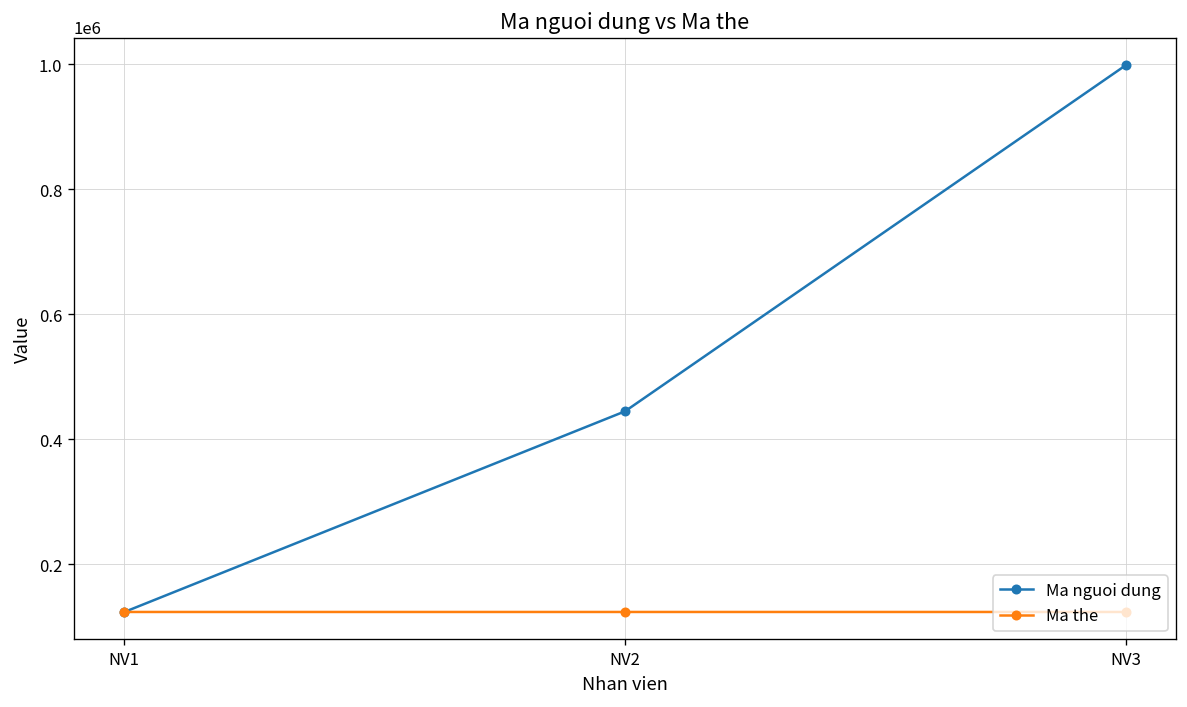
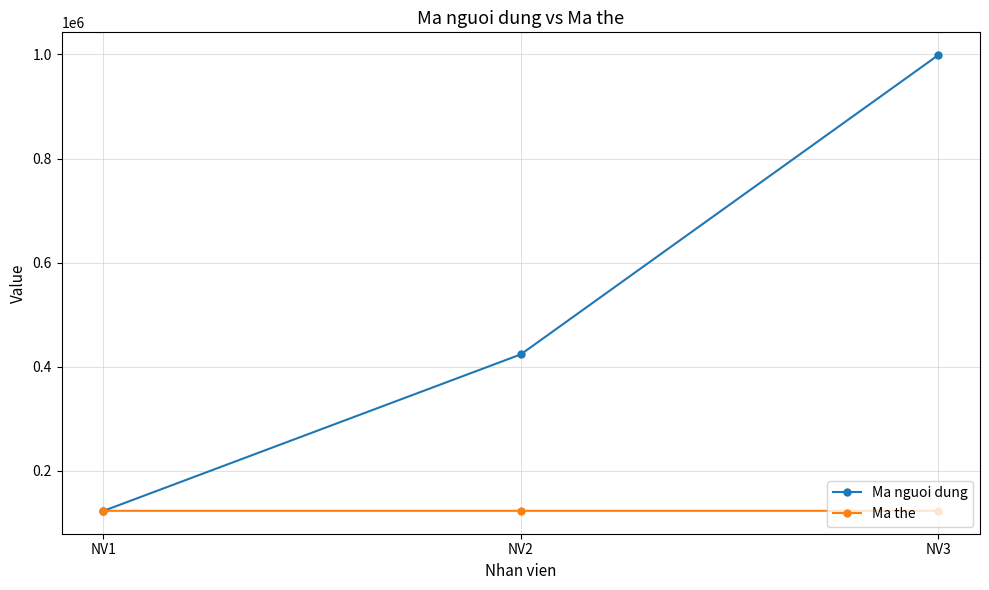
  {
    "Ma nguoi dung": {
-     "NV2": 440000,
+     "NV2": 420000,
      "NV3": 1000000
    },
    "Ma the": {
      "NV2": 120000
    }
  }
